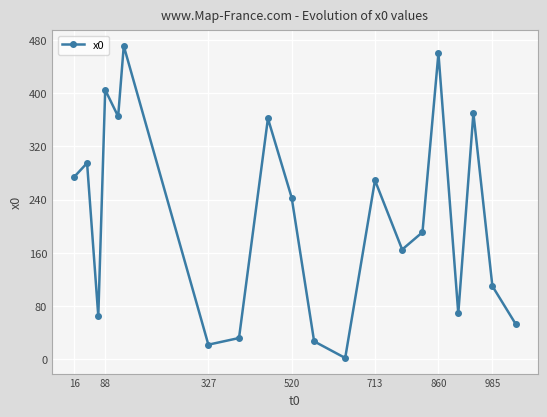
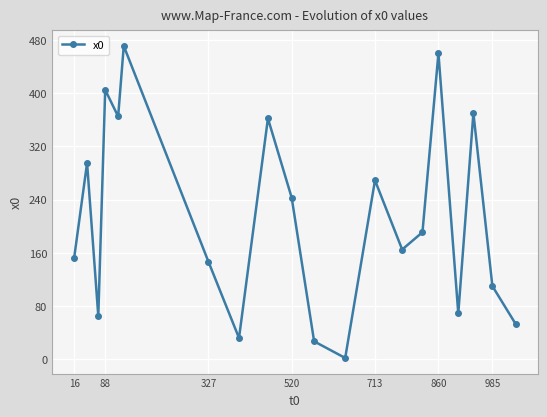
  {
-   "16": 270,
+   "16": 150,
    "88": 410,
-   "327": 20,
+   "327": 150,
    "520": 240,
    "713": 270,
    "860": 460,
    "985": 110
  }
